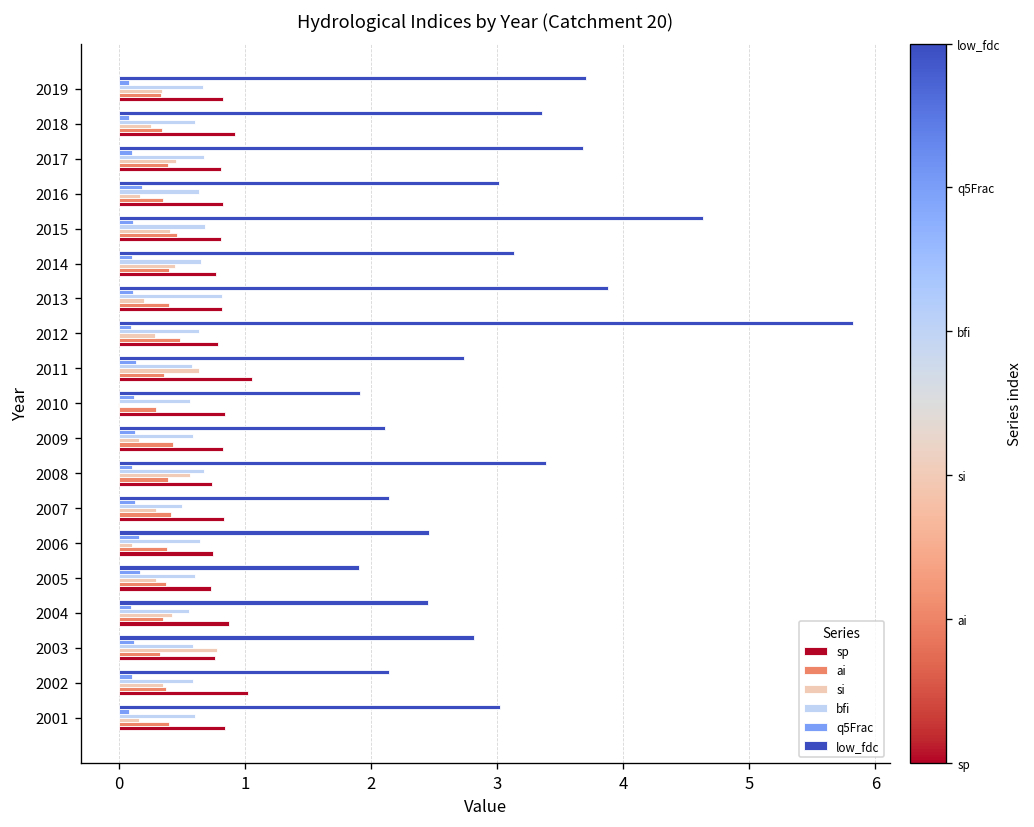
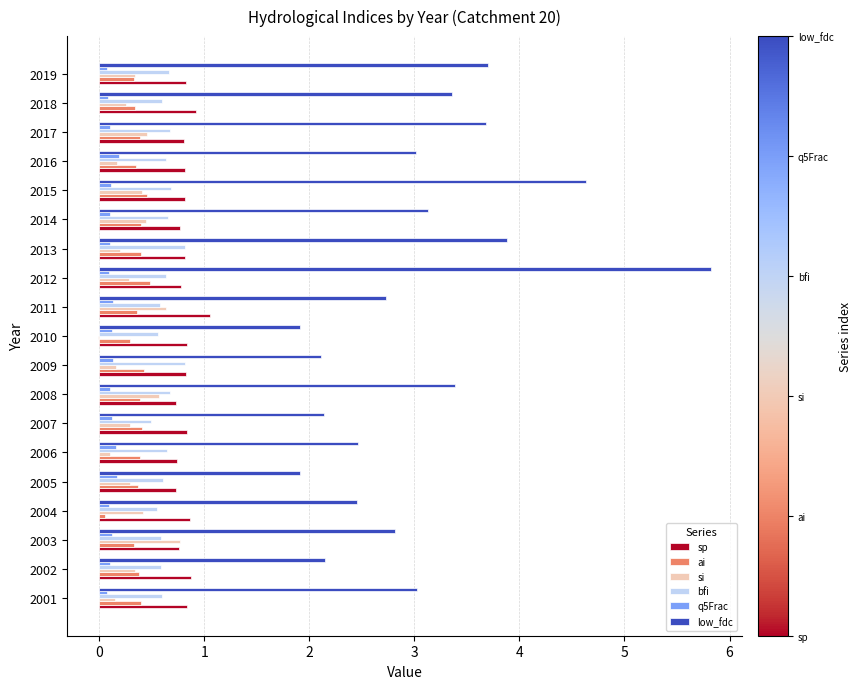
  {
    "sp": {
      "2019": 0.82,
      "2018": 0.92,
      "2017": 0.81,
      "2016": 0.82,
      "2015": 0.81,
      "2014": 0.77,
      "2013": 0.81,
      "2012": 0.78,
      "2011": 1.05,
      "2010": 0.84,
      "2009": 0.83,
      "2008": 0.74,
      "2007": 0.83,
      "2006": 0.74,
      "2005": 0.73,
      "2004": 0.87,
      "2003": 0.76,
-     "2002": 1.03,
+     "2002": 0.87,
      "2001": 0.84
    },
    "ai": {
      "2019": 0.33,
      "2018": 0.34,
      "2017": 0.39,
      "2016": 0.35,
      "2015": 0.46,
      "2014": 0.40,
      "2013": 0.39,
      "2012": 0.48,
      "2011": 0.36,
      "2010": 0.29,
      "2009": 0.43,
      "2008": 0.39,
      "2007": 0.41,
      "2006": 0.38,
      "2005": 0.37,
-     "2004": 0.35,
+     "2004": 0.06,
      "2003": 0.33,
      "2002": 0.38,
      "2001": 0.39
    },
    "si": {
      "2019": 0.34,
      "2018": 0.26,
      "2017": 0.45,
      "2016": 0.17,
      "2015": 0.40,
      "2014": 0.45,
      "2013": 0.20,
      "2012": 0.29,
      "2011": 0.64,
      "2009": 0.16,
      "2008": 0.56,
      "2007": 0.29,
      "2006": 0.10,
      "2005": 0.30,
      "2004": 0.42,
      "2003": 0.77,
      "2002": 0.34,
      "2001": 0.16
    },
    "bfi": {
      "2019": 0.67,
      "2018": 0.60,
      "2017": 0.67,
      "2016": 0.63,
      "2015": 0.68,
      "2014": 0.65,
      "2013": 0.81,
      "2012": 0.64,
      "2011": 0.58,
      "2010": 0.56,
-     "2009": 0.58,
+     "2009": 0.82,
      "2008": 0.67,
      "2007": 0.50,
      "2006": 0.64,
      "2005": 0.60,
      "2004": 0.55,
      "2003": 0.59,
      "2002": 0.58,
      "2001": 0.60
    },
    "q5Frac": {
      "2019": 0.08,
      "2018": 0.08,
      "2017": 0.10,
      "2016": 0.18,
      "2015": 0.11,
      "2014": 0.11,
      "2013": 0.11,
      "2012": 0.10,
      "2011": 0.13,
      "2010": 0.12,
      "2009": 0.13,
      "2008": 0.10,
      "2007": 0.13,
      "2006": 0.16,
      "2005": 0.17,
      "2004": 0.10,
      "2003": 0.12,
      "2002": 0.11,
      "2001": 0.08
    },
    "low_fdc": {
      "2019": 3.70,
      "2018": 3.36,
      "2017": 3.68,
      "2016": 3.01,
      "2015": 4.63,
      "2014": 3.13,
      "2013": 3.88,
      "2012": 5.83,
      "2011": 2.73,
      "2010": 1.91,
      "2009": 2.11,
      "2008": 3.39,
      "2007": 2.14,
      "2006": 2.46,
      "2005": 1.91,
      "2004": 2.45,
      "2003": 2.82,
      "2002": 2.15,
      "2001": 3.03
    }
  }
